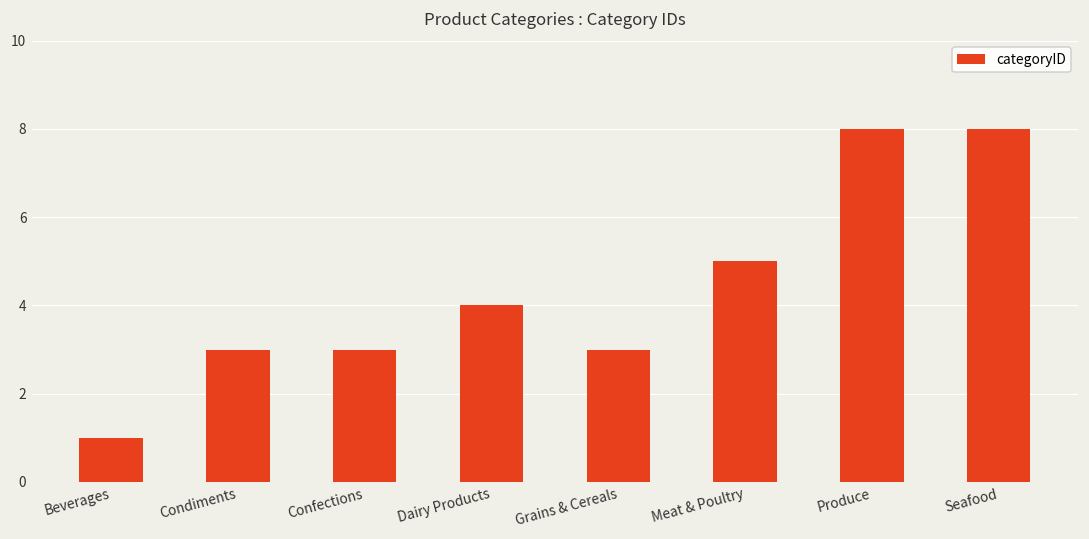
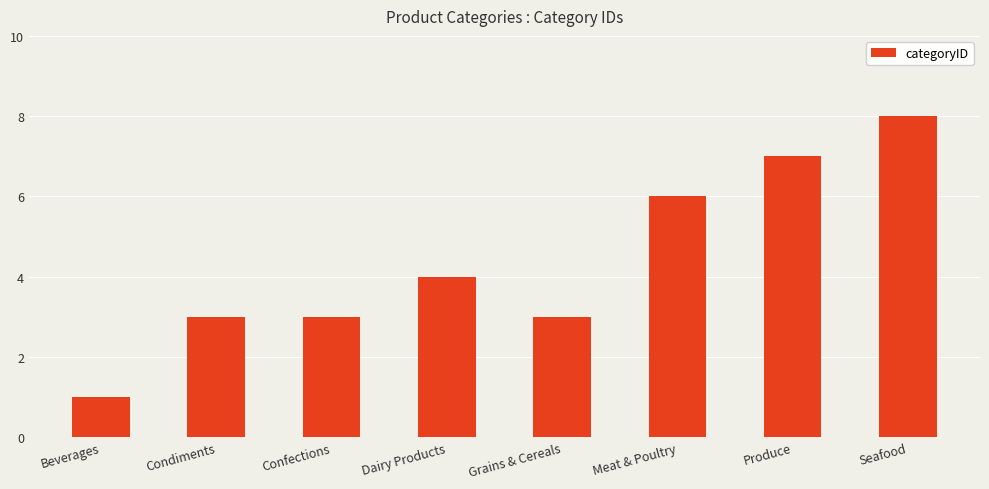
  {
    "Beverages": 1,
    "Condiments": 3,
    "Confections": 3,
    "Dairy Products": 4,
    "Grains & Cereals": 3,
-   "Meat & Poultry": 5,
-   "Produce": 8,
+   "Meat & Poultry": 6,
+   "Produce": 7,
    "Seafood": 8
  }
